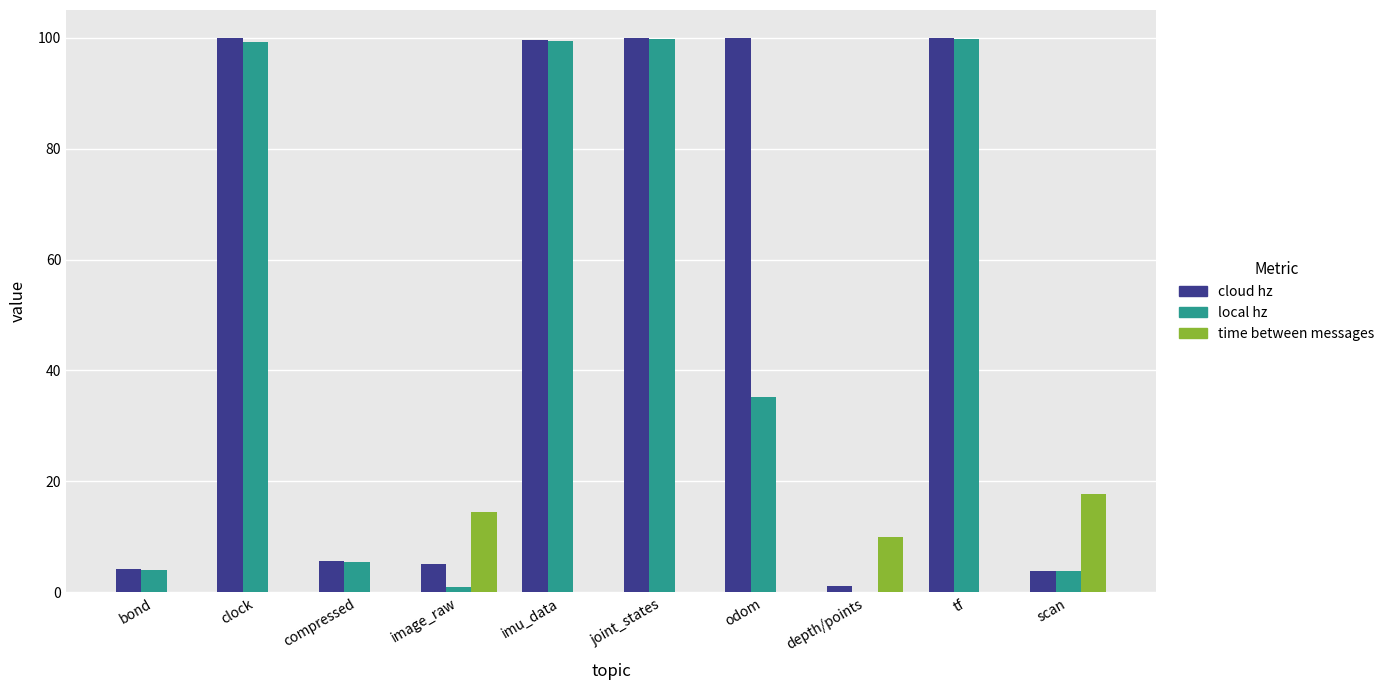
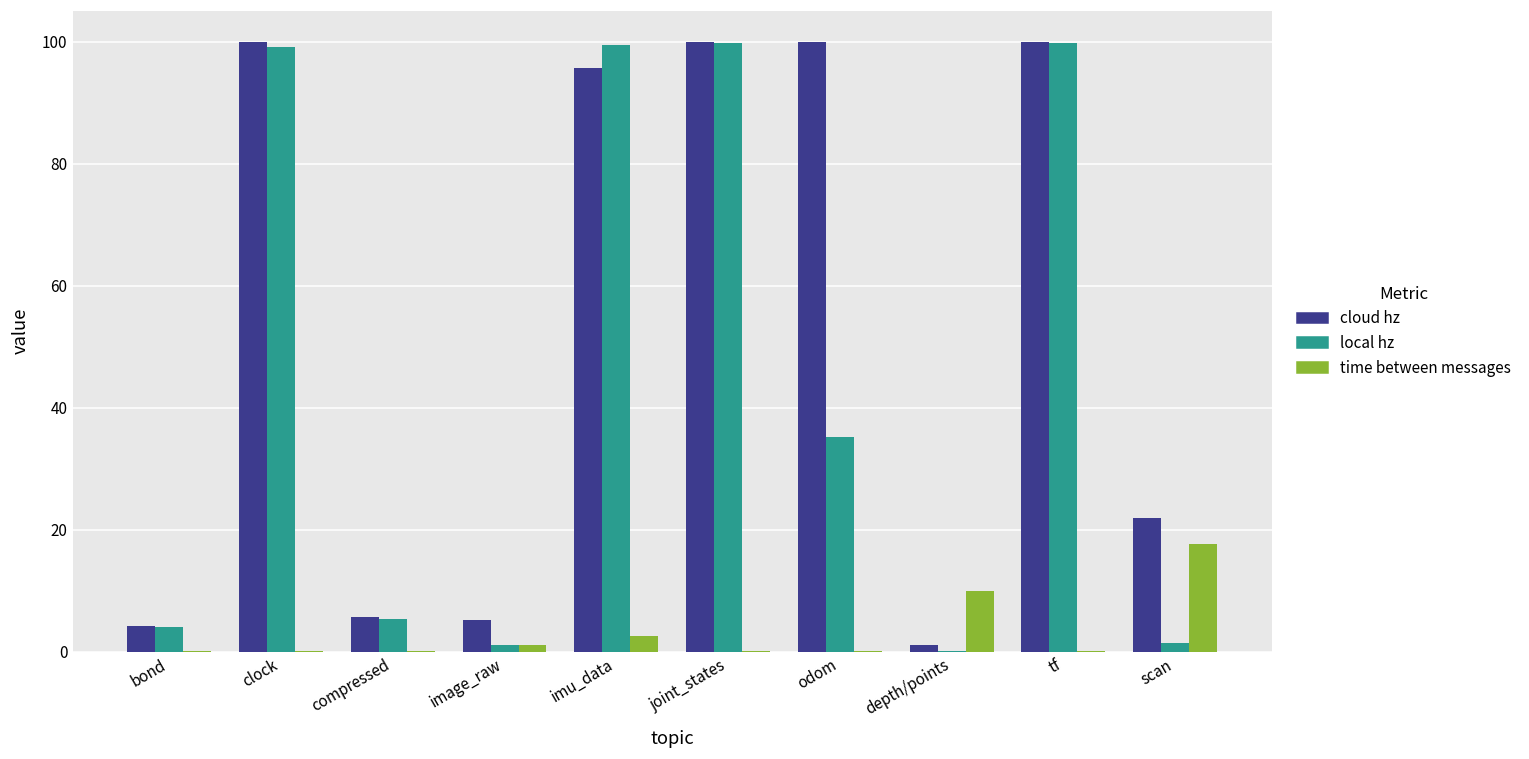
  {
    "cloud hz": {
      "bond": 4,
      "clock": 100,
      "compressed": 6,
      "image_raw": 5,
-     "imu_data": 100,
+     "imu_data": 96,
      "joint_states": 100,
      "odom": 100,
      "depth/points": 1,
      "tf": 100,
-     "scan": 4
+     "scan": 22
    },
    "local hz": {
      "bond": 4,
      "clock": 99,
      "compressed": 5,
      "image_raw": 1,
      "imu_data": 99,
      "joint_states": 100,
      "odom": 35,
      "tf": 100,
-     "scan": 4
+     "scan": 1
    },
    "time between messages": {
-     "image_raw": 14,
-     "imu_data": 0,
+     "image_raw": 1,
+     "imu_data": 2,
      "depth/points": 10,
      "scan": 18
    }
  }
